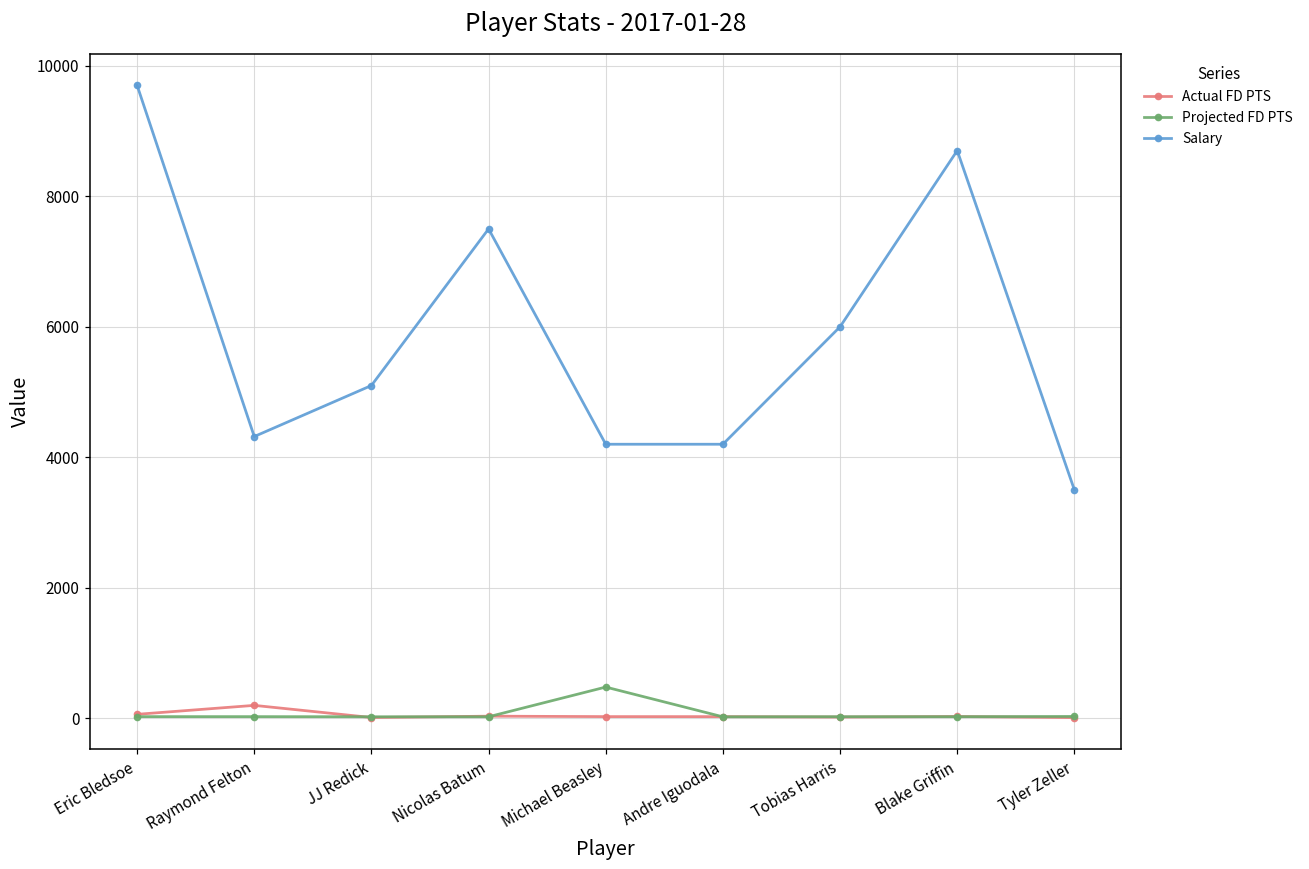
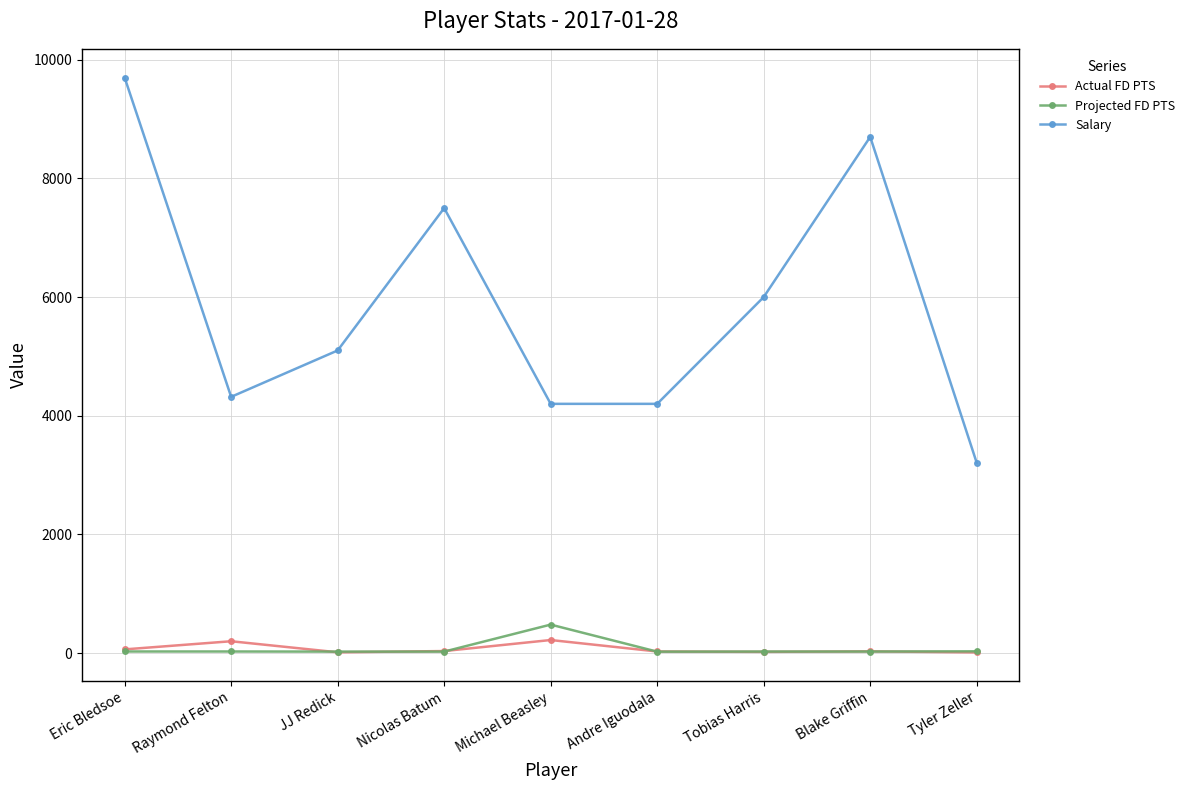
  {
    "Actual FD PTS": {
      "Raymond Felton": 200,
-     "Michael Beasley": 0
+     "Michael Beasley": 200
    },
    "Projected FD PTS": {
      "Raymond Felton": 0,
      "Michael Beasley": 500
    },
    "Salary": {
      "Eric Bledsoe": 9700,
      "Raymond Felton": 4300,
      "JJ Redick": 5100,
      "Nicolas Batum": 7500,
      "Michael Beasley": 4200,
      "Andre Iguodala": 4200,
      "Tobias Harris": 6000,
      "Blake Griffin": 8700,
-     "Tyler Zeller": 3500
+     "Tyler Zeller": 3200
    }
  }
